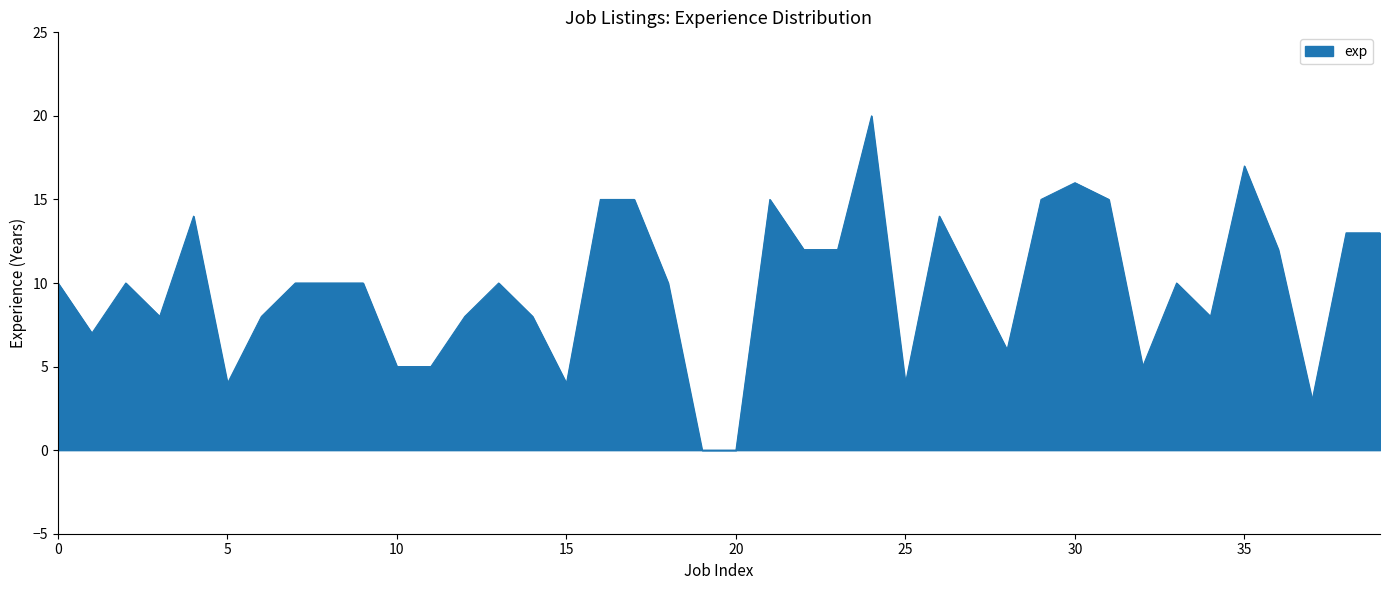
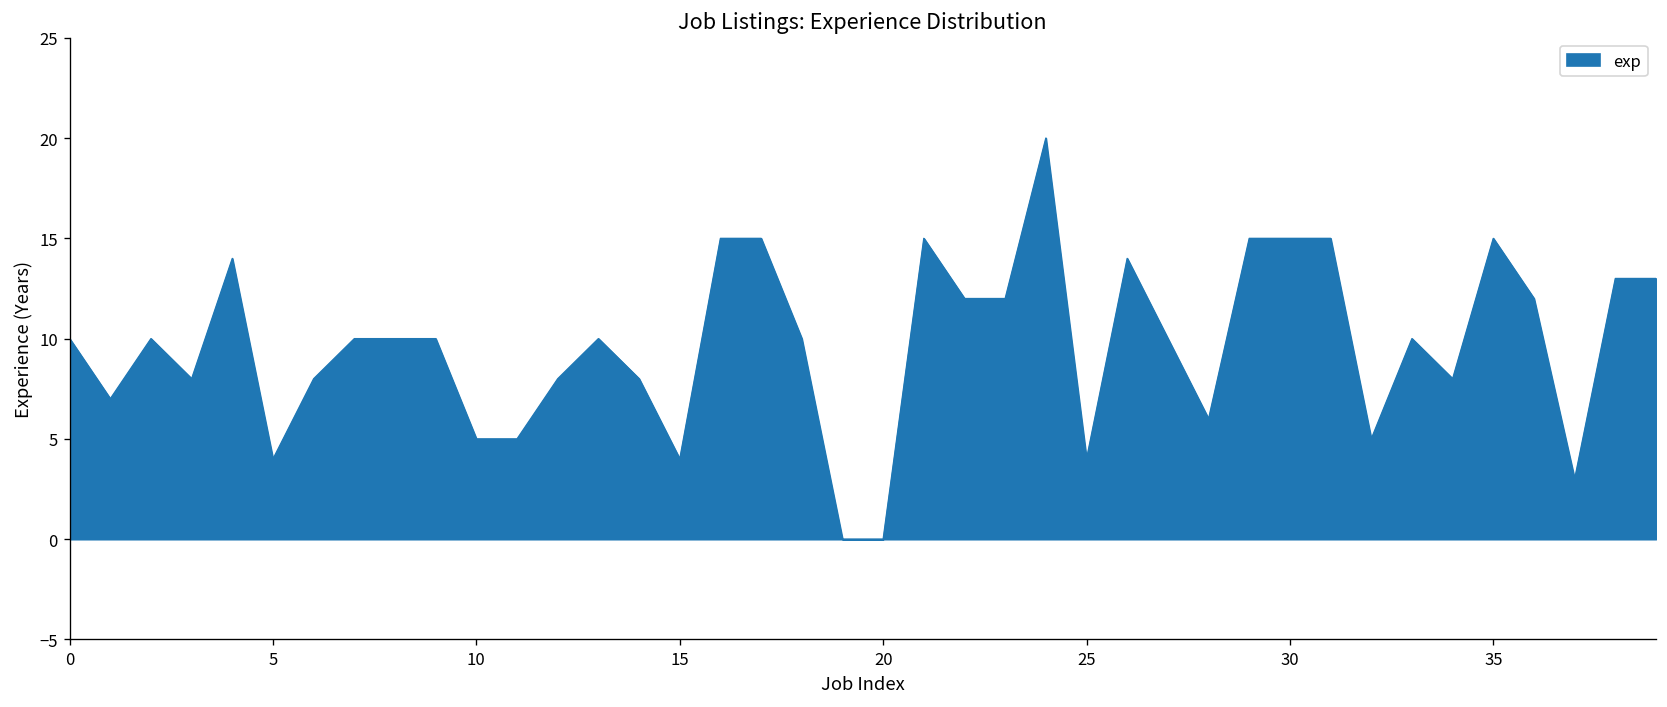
  {
    "0": 10,
    "5": 4,
    "10": 5,
    "15": 4,
    "20": 0,
    "25": 4,
-   "30": 16,
-   "35": 17
+   "30": 15,
+   "35": 15
  }
